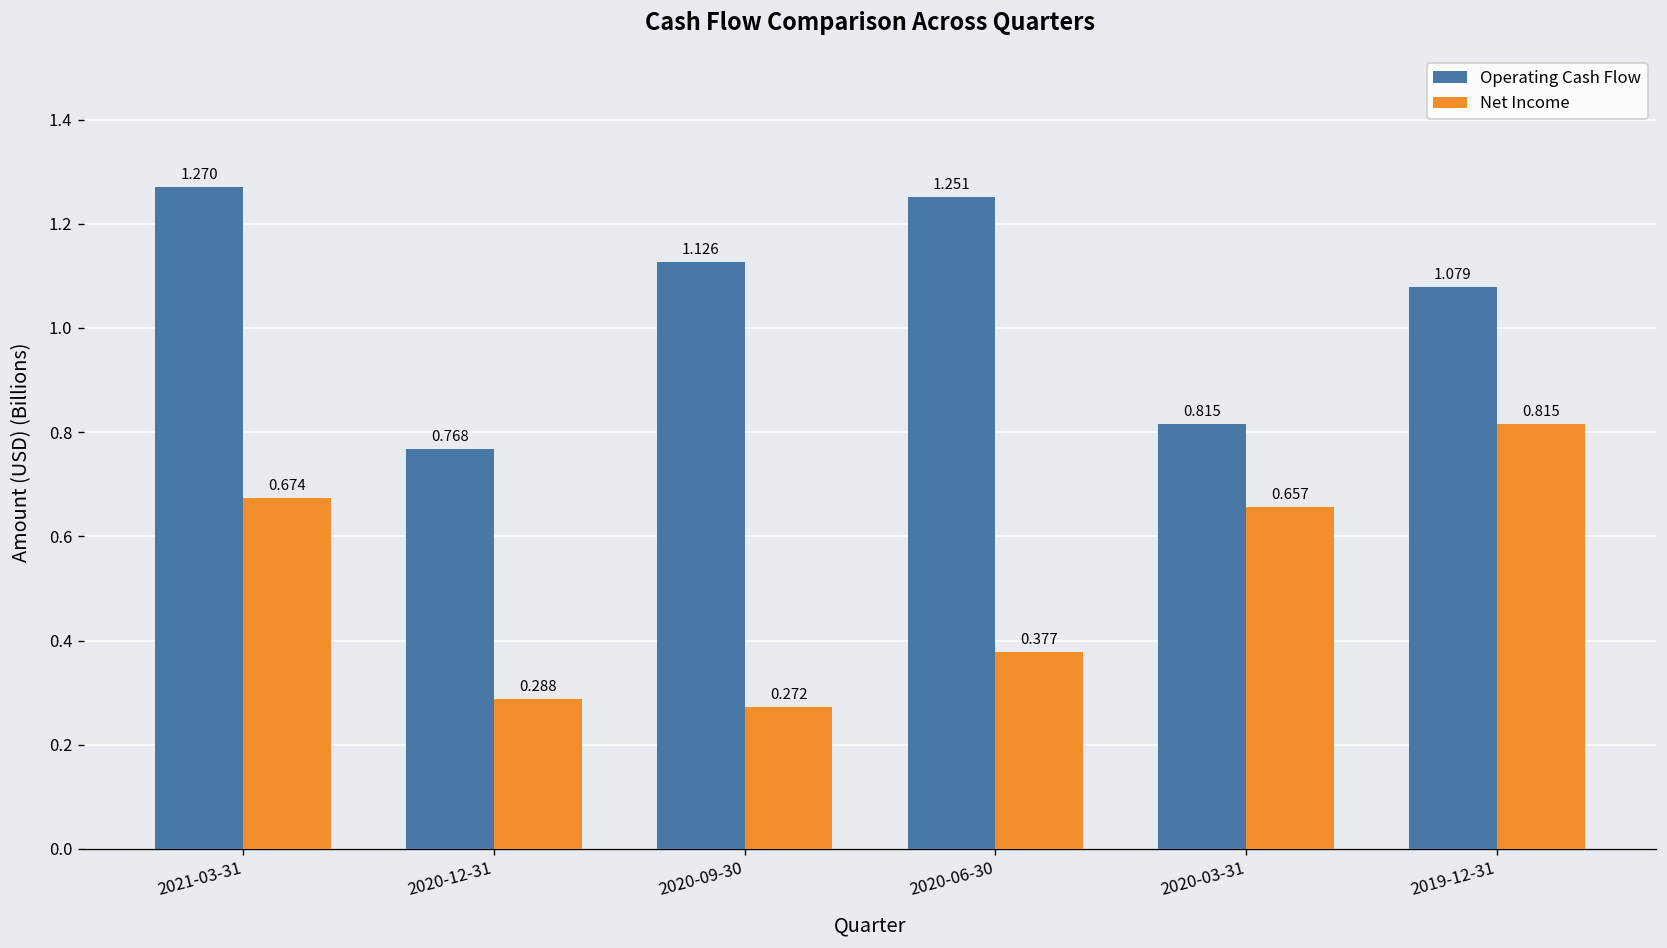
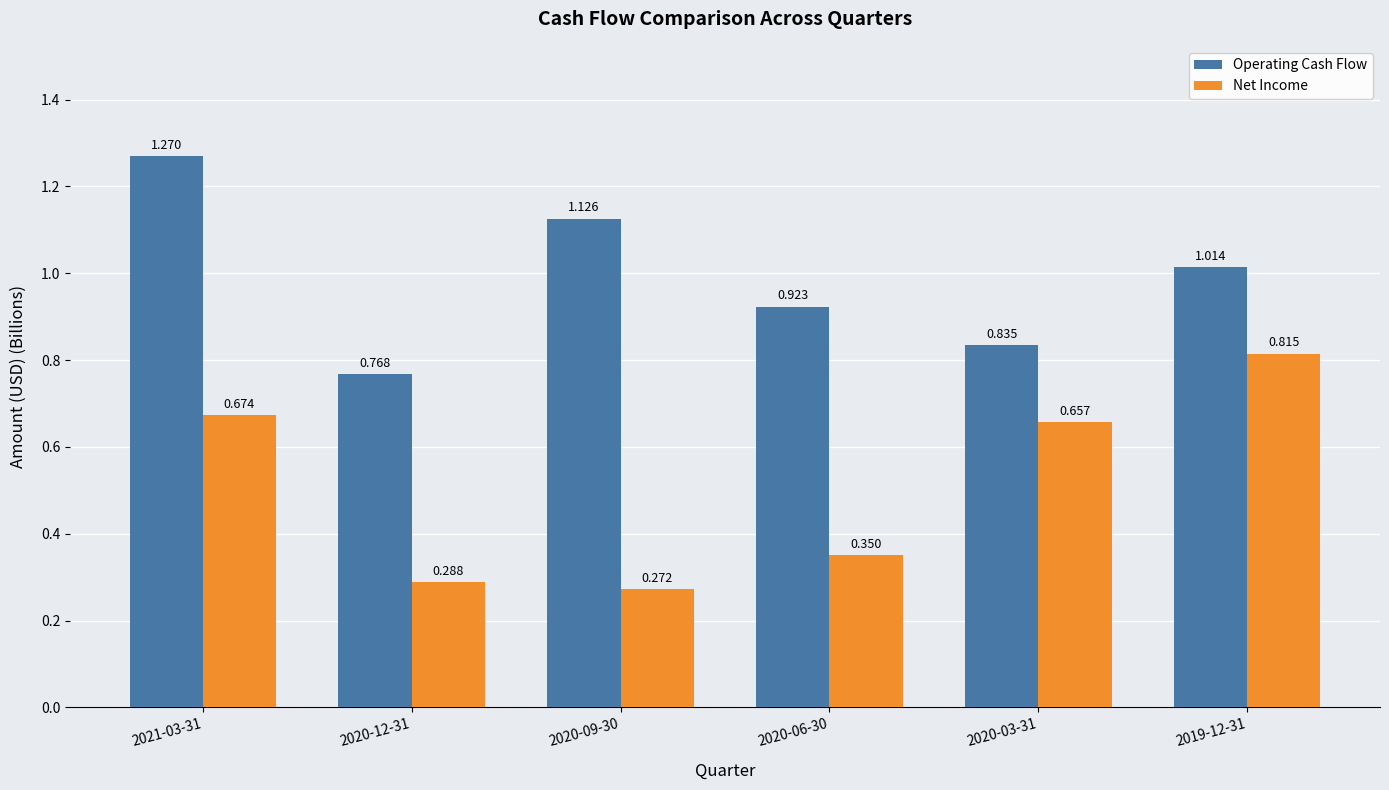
  {
    "Operating Cash Flow": {
      "2021-03-31": 1.270,
      "2020-12-31": 0.768,
      "2020-09-30": 1.126,
-     "2020-06-30": 1.251,
-     "2020-03-31": 0.815,
-     "2019-12-31": 1.079
+     "2020-06-30": 0.923,
+     "2020-03-31": 0.835,
+     "2019-12-31": 1.014
    },
    "Net Income": {
      "2021-03-31": 0.674,
      "2020-12-31": 0.288,
      "2020-09-30": 0.272,
-     "2020-06-30": 0.377,
+     "2020-06-30": 0.350,
      "2020-03-31": 0.657,
      "2019-12-31": 0.815
    }
  }
